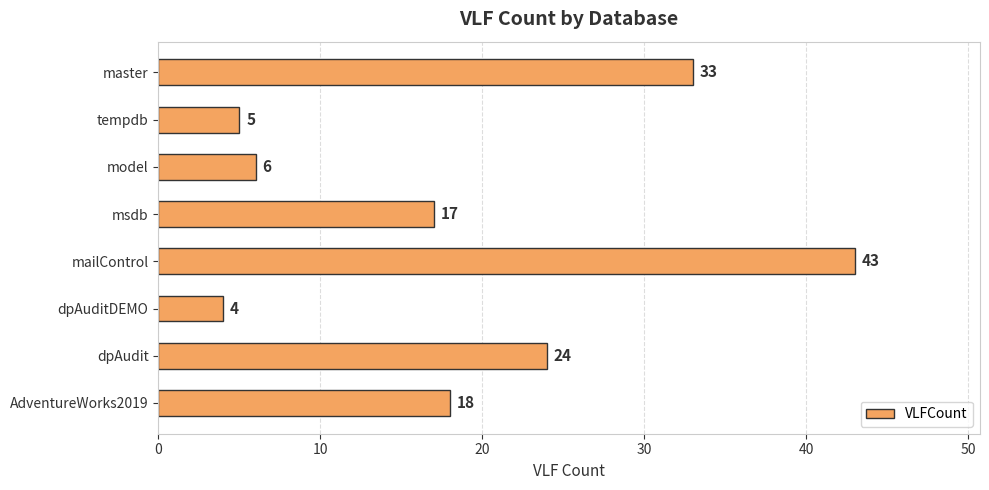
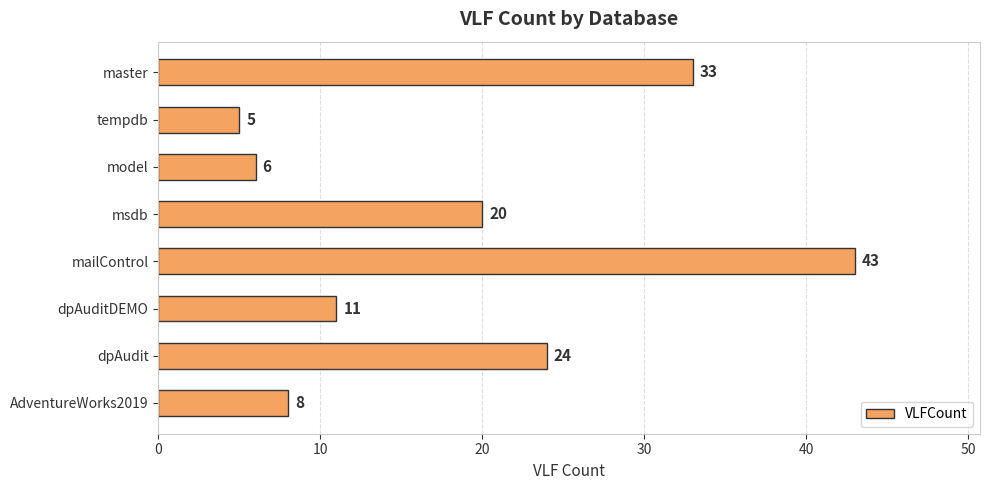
  {
    "master": 33,
    "tempdb": 5,
    "model": 6,
-   "msdb": 17,
+   "msdb": 20,
    "mailControl": 43,
-   "dpAuditDEMO": 4,
+   "dpAuditDEMO": 11,
    "dpAudit": 24,
-   "AdventureWorks2019": 18
+   "AdventureWorks2019": 8
  }
